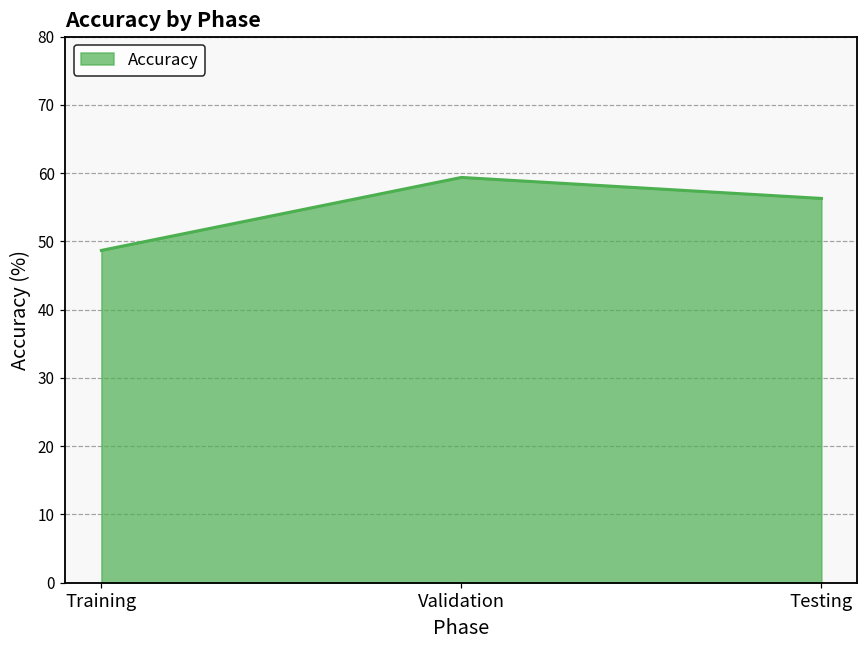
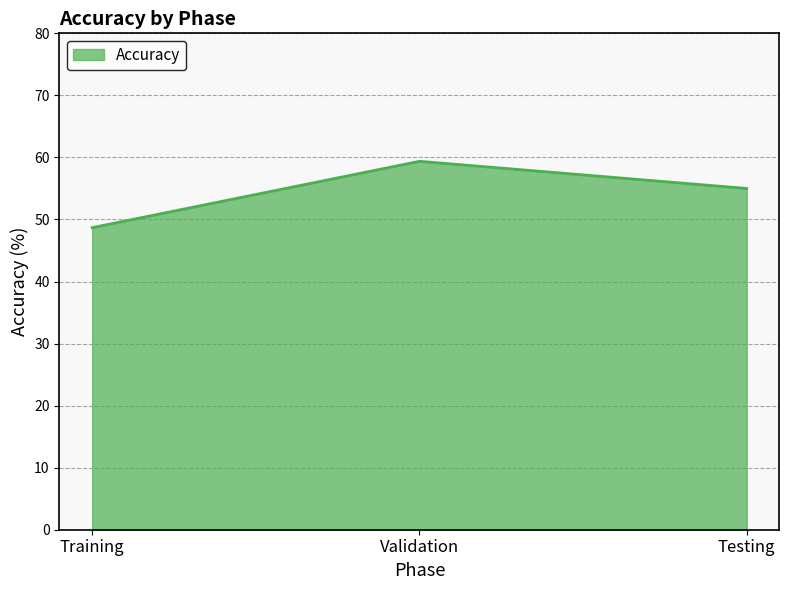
  {
    "Training": 49,
    "Validation": 59,
-   "Testing": 56
+   "Testing": 55
  }
